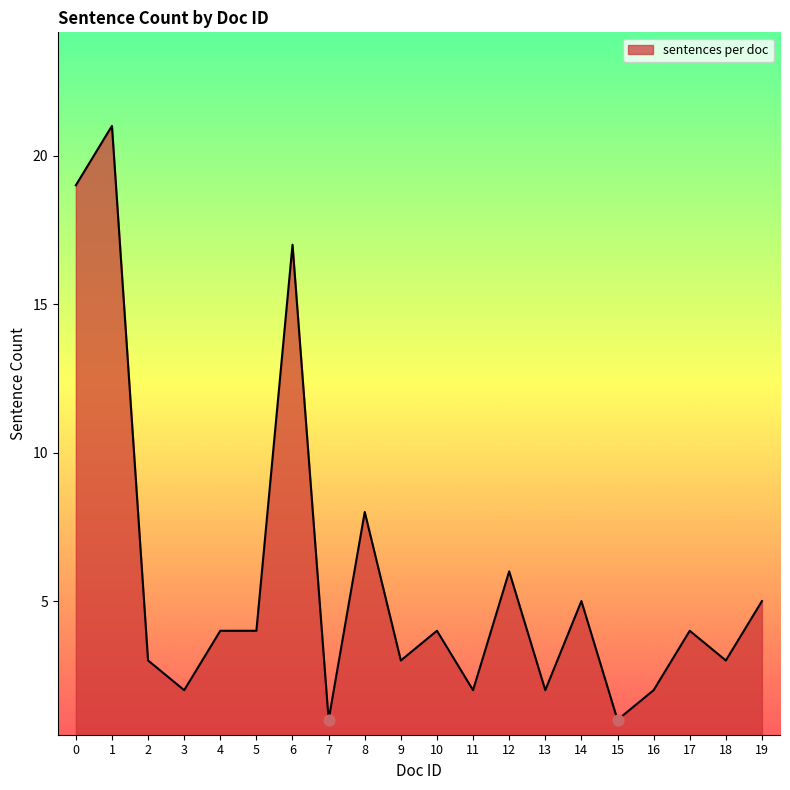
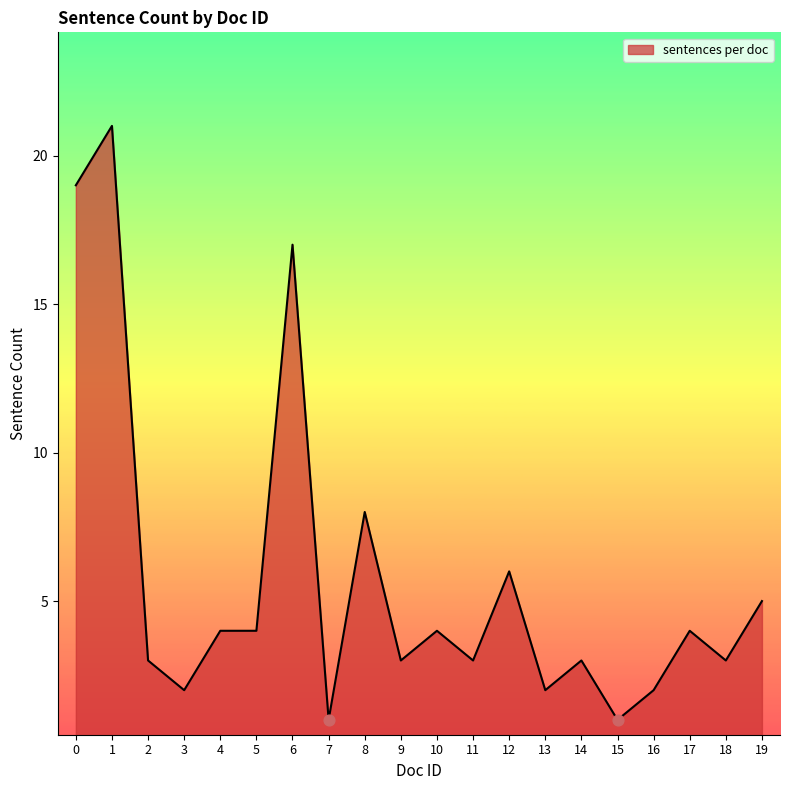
  {
    "sentences per doc": {
      "0": 19,
      "1": 21,
      "2": 3,
      "3": 2,
      "4": 4,
      "5": 4,
      "6": 17,
      "8": 8,
      "9": 3,
      "10": 4,
-     "11": 2,
+     "11": 3,
      "12": 6,
      "13": 2,
-     "14": 5,
+     "14": 3,
      "16": 2,
      "17": 4,
      "18": 3,
      "19": 5
    }
  }
